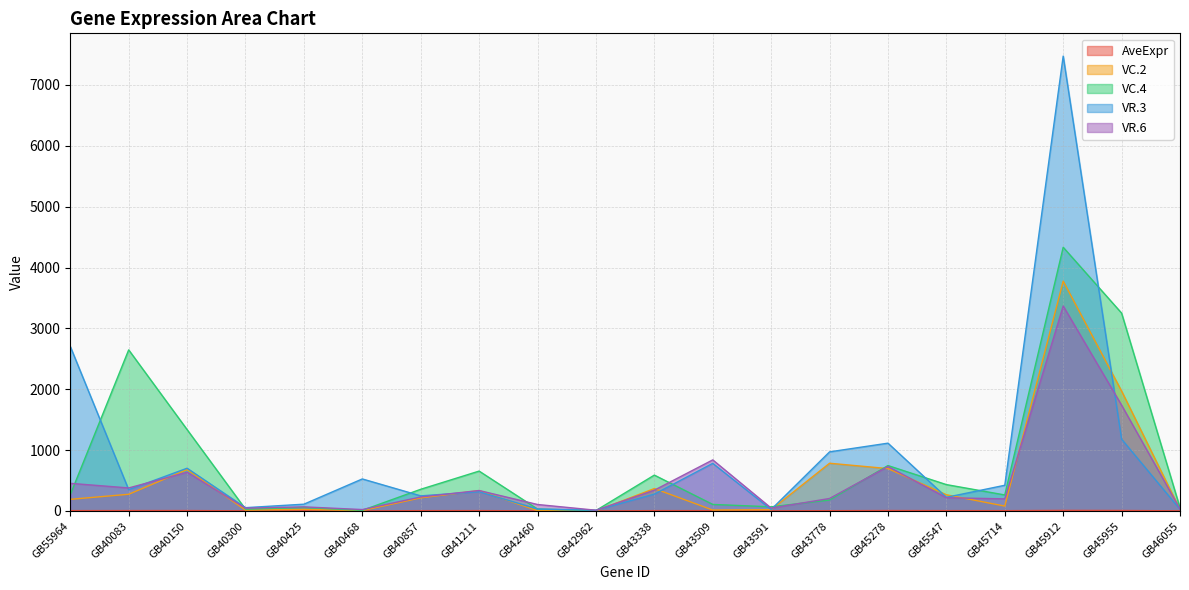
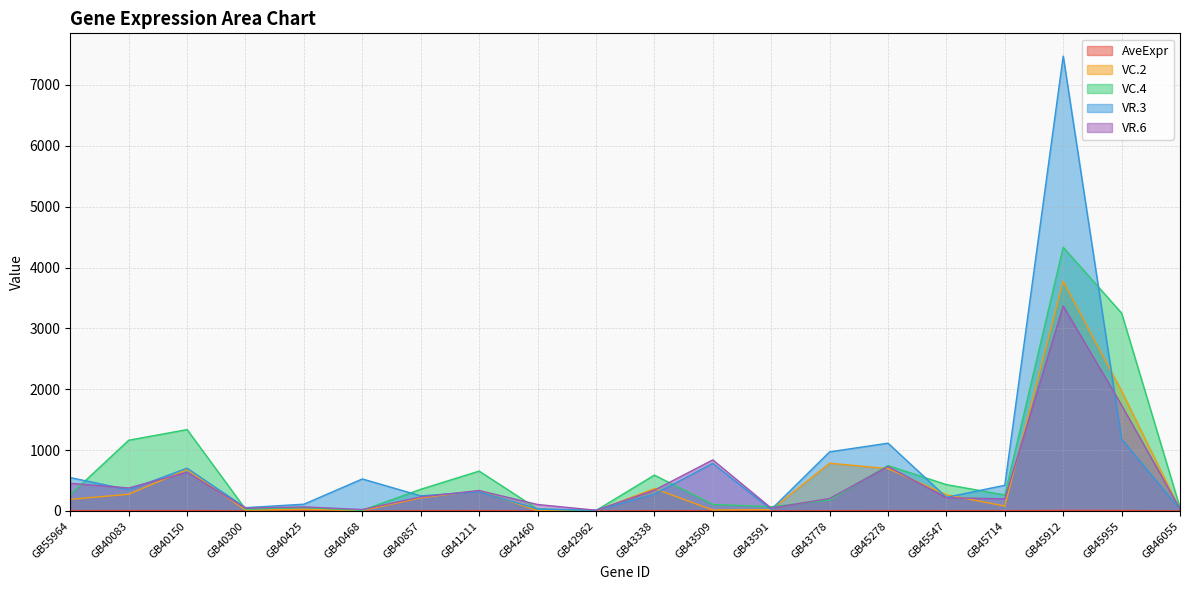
  {
    "AveExpr": {
      "GB55964": 0,
      "GB40083": 0,
      "GB40150": 0,
      "GB40857": 0,
      "GB41211": 0,
      "GB43338": 0,
      "GB43778": 0,
      "GB45278": 0,
      "GB45547": 0,
      "GB45714": 0,
      "GB45912": 0,
      "GB45955": 0
    },
    "VC.2": {
      "GB55964": 200,
      "GB40083": 300,
      "GB43778": 800,
      "GB45714": 100,
      "GB45912": 3800,
      "GB45955": 2000
    },
    "VC.4": {
      "GB55964": 300,
-     "GB40083": 2600,
+     "GB40083": 1200,
      "GB40150": 1300,
      "GB40857": 400,
      "GB41211": 700,
      "GB43338": 600,
      "GB43509": 100,
      "GB45547": 400,
      "GB45714": 300,
      "GB45912": 4300,
      "GB45955": 3300
    },
    "VR.3": {
-     "GB55964": 2700,
+     "GB55964": 500,
      "GB40425": 100,
      "GB40468": 500,
      "GB43338": 300,
      "GB43509": 800,
      "GB43778": 1000,
      "GB45278": 1100,
      "GB45714": 400,
      "GB45912": 7500,
      "GB45955": 1200
    },
    "VR.6": {
      "GB55964": 500,
      "GB40150": 600,
      "GB42460": 100,
      "GB43509": 800,
      "GB45714": 200,
      "GB45912": 3400,
      "GB45955": 1700
    }
  }
